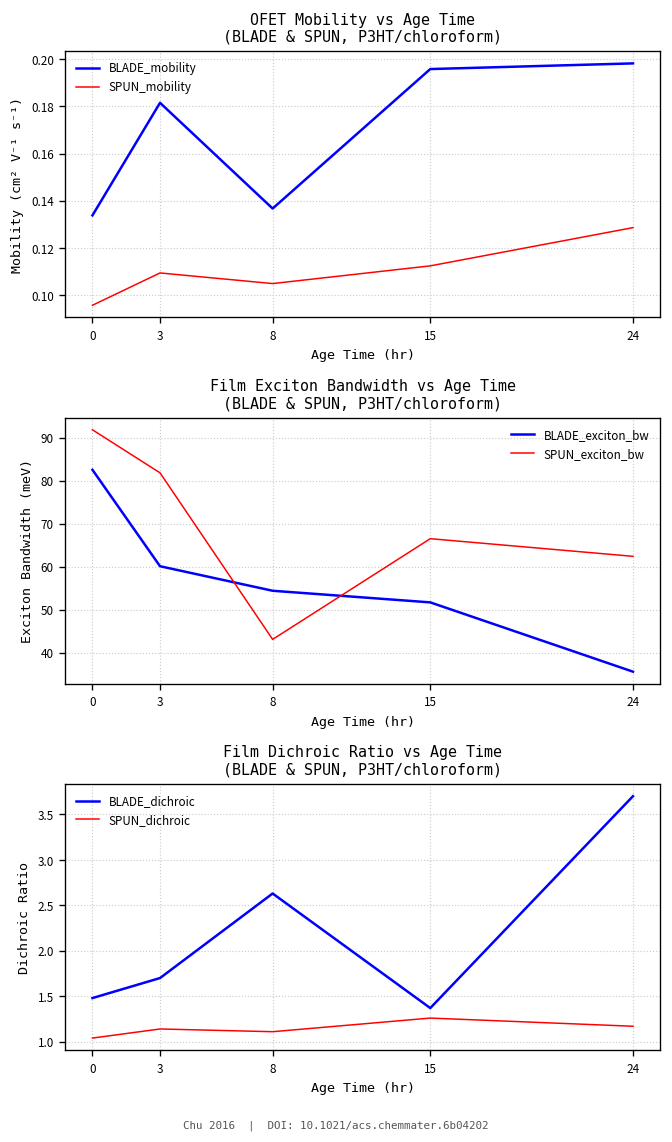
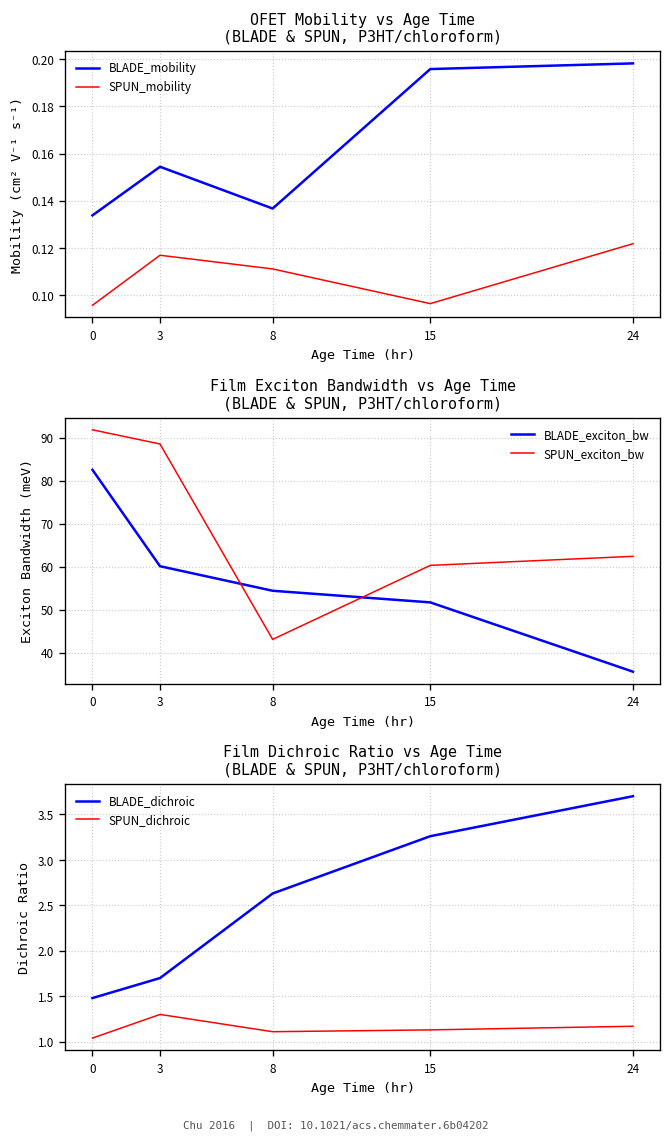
  {
    "OFET Mobility vs Age Time (BLADE & SPUN, P3HT/chloroform)": {
      "BLADE_mobility": {
        "0": 0.134,
-       "3": 0.182,
+       "3": 0.154,
        "8": 0.137,
        "15": 0.196,
        "24": 0.198
      },
      "SPUN_mobility": {
        "0": 0.096,
-       "3": 0.109,
-       "8": 0.105,
-       "15": 0.112,
-       "24": 0.129
+       "3": 0.117,
+       "8": 0.111,
+       "15": 0.096,
+       "24": 0.122
      }
    },
    "Film Exciton Bandwidth vs Age Time (BLADE & SPUN, P3HT/chloroform)": {
      "BLADE_exciton_bw": {
        "0": 83,
        "3": 60,
        "8": 54,
        "15": 52,
        "24": 36
      },
      "SPUN_exciton_bw": {
        "0": 92,
-       "3": 82,
+       "3": 89,
        "8": 43,
-       "15": 67,
+       "15": 60,
        "24": 62
      }
    },
    "Film Dichroic Ratio vs Age Time (BLADE & SPUN, P3HT/chloroform)": {
      "BLADE_dichroic": {
        "0": 1.5,
        "3": 1.7,
        "8": 2.6,
-       "15": 1.4,
+       "15": 3.3,
        "24": 3.7
      },
      "SPUN_dichroic": {
        "0": 1.0,
-       "3": 1.1,
+       "3": 1.3,
        "8": 1.1,
-       "15": 1.3,
+       "15": 1.1,
        "24": 1.2
      }
    }
  }
